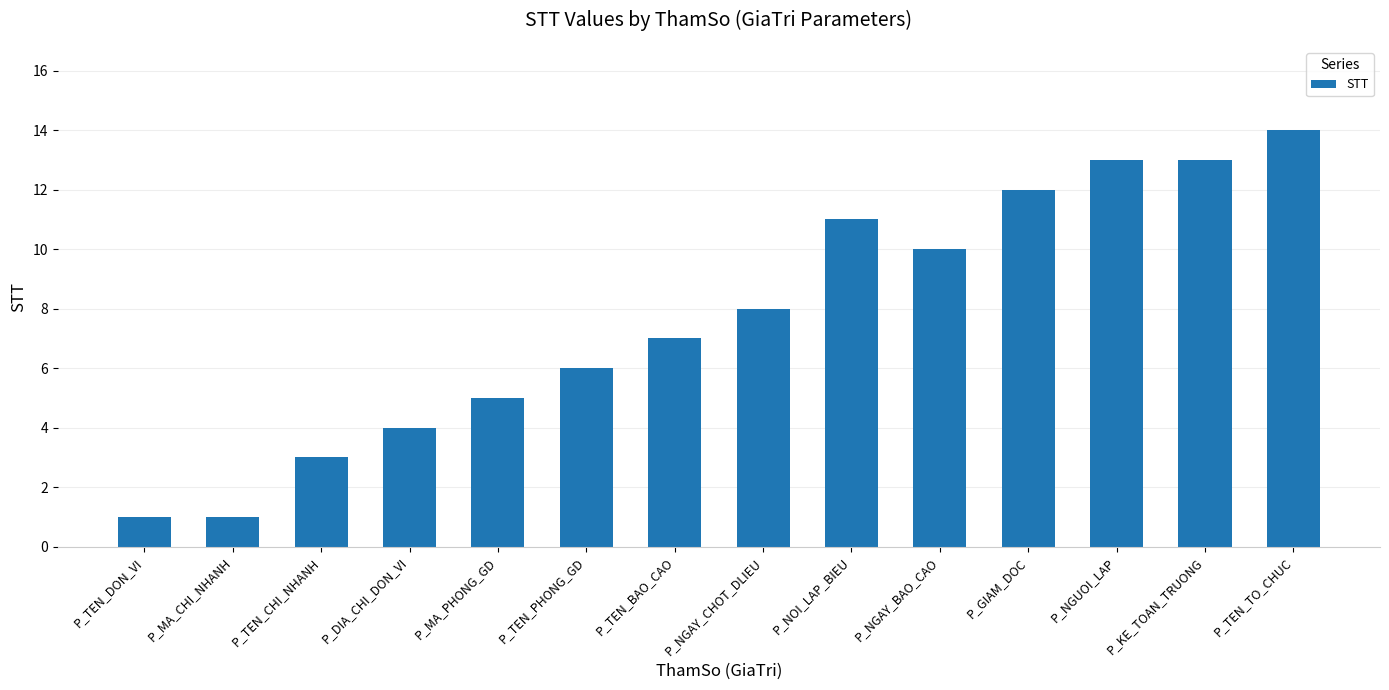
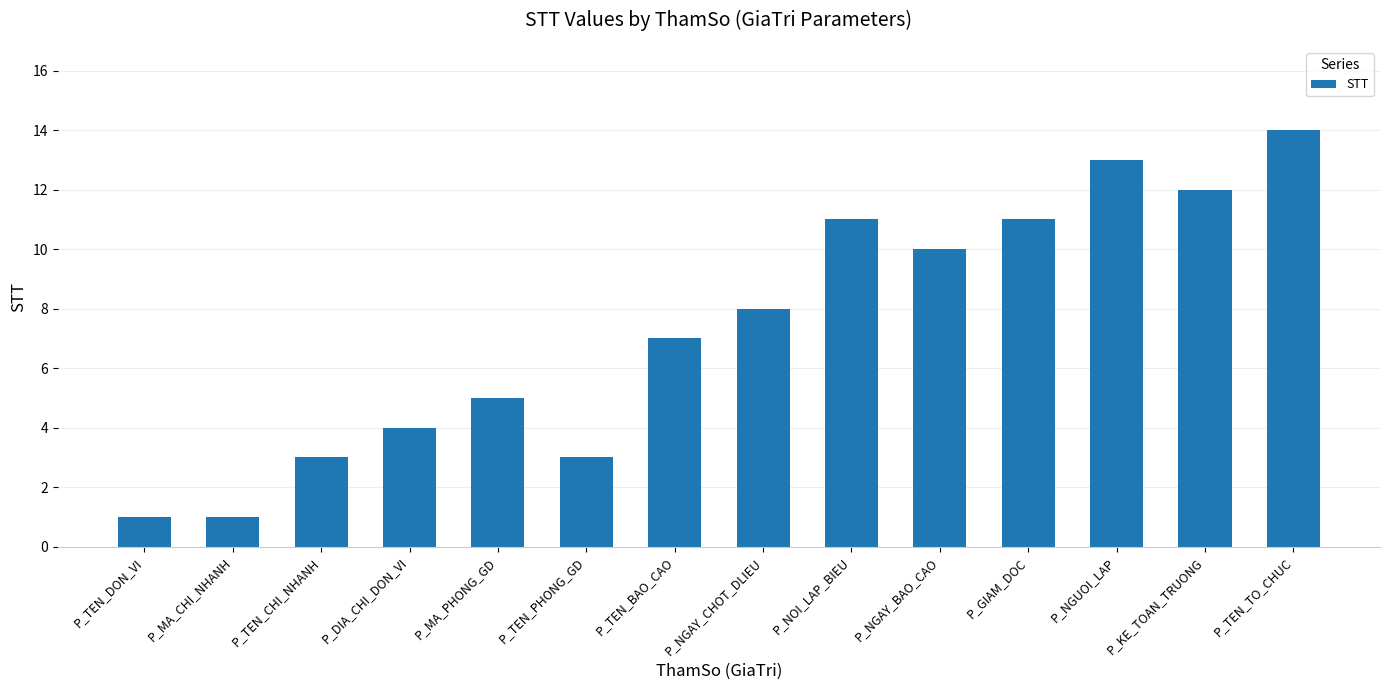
  {
    "P_TEN_DON_VI": 1,
    "P_MA_CHI_NHANH": 1,
    "P_TEN_CHI_NHANH": 3,
    "P_DIA_CHI_DON_VI": 4,
    "P_MA_PHONG_GD": 5,
-   "P_TEN_PHONG_GD": 6,
+   "P_TEN_PHONG_GD": 3,
    "P_TEN_BAO_CAO": 7,
    "P_NGAY_CHOT_DLIEU": 8,
    "P_NOI_LAP_BIEU": 11,
    "P_NGAY_BAO_CAO": 10,
-   "P_GIAM_DOC": 12,
+   "P_GIAM_DOC": 11,
    "P_NGUOI_LAP": 13,
-   "P_KE_TOAN_TRUONG": 13,
+   "P_KE_TOAN_TRUONG": 12,
    "P_TEN_TO_CHUC": 14
  }
